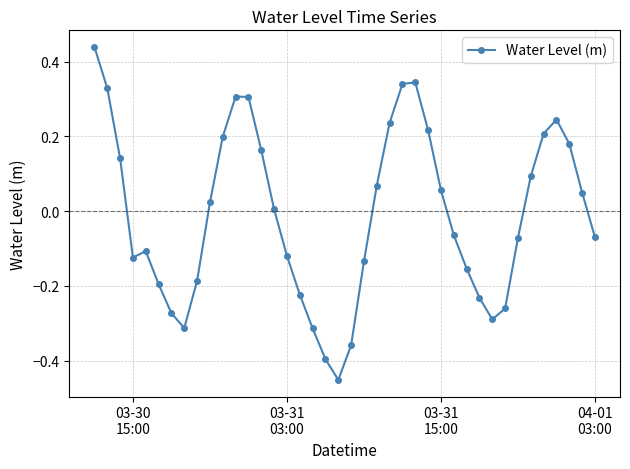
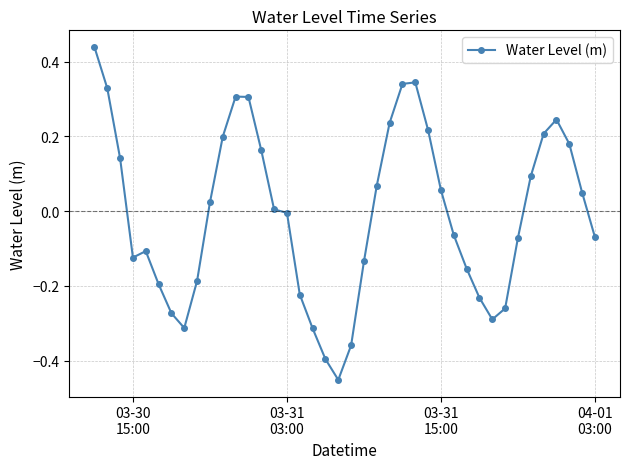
  {
    "03-30 15:00": -0.12,
-   "03-31 03:00": -0.12,
+   "03-31 03:00": 0.00,
    "03-31 15:00": 0.06,
    "04-01 03:00": -0.07
  }
